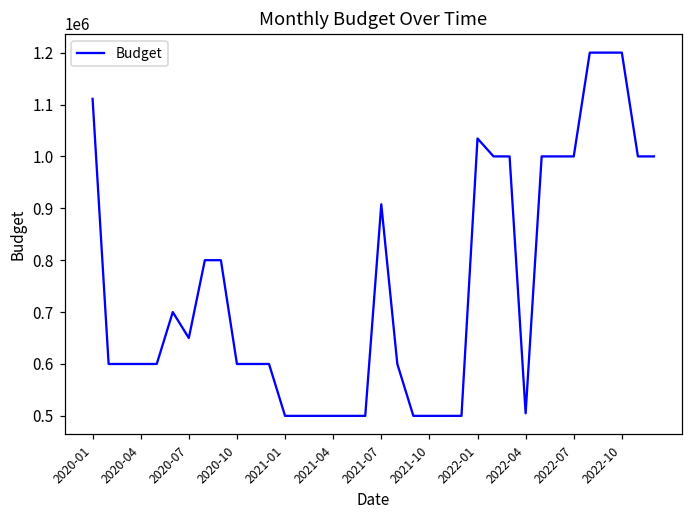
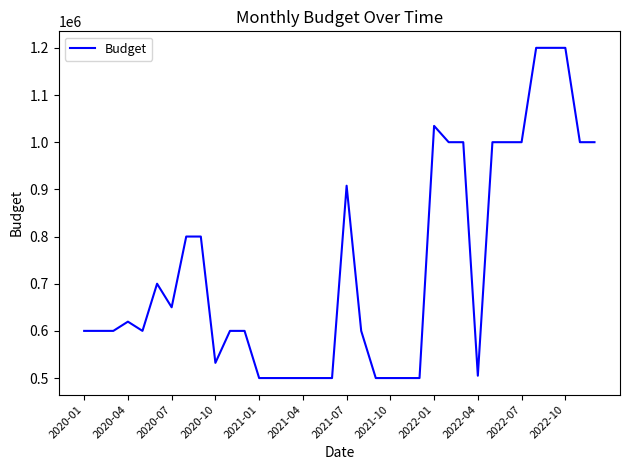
  {
-   "2020-01": 1110000,
-   "2020-04": 600000,
+   "2020-01": 600000,
+   "2020-04": 620000,
    "2020-07": 650000,
-   "2020-10": 600000,
+   "2020-10": 530000,
    "2021-01": 500000,
    "2021-04": 500000,
    "2021-07": 910000,
    "2021-10": 500000,
    "2022-01": 1030000,
    "2022-04": 500000,
    "2022-07": 1000000,
    "2022-10": 1200000
  }
